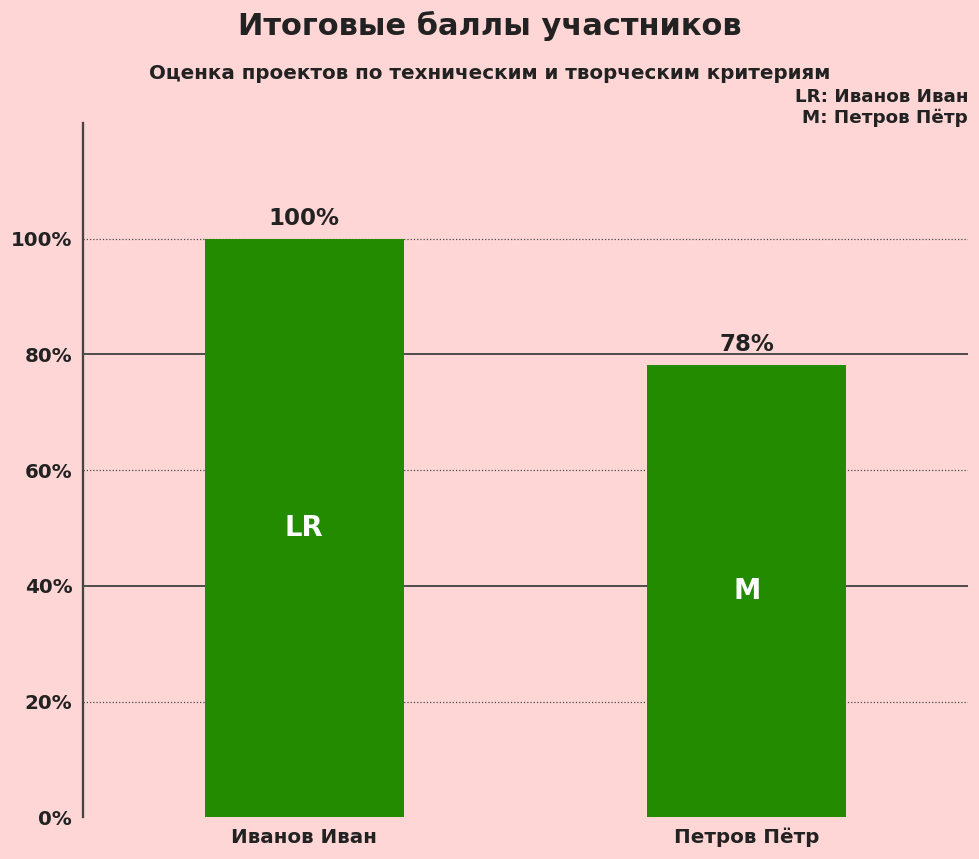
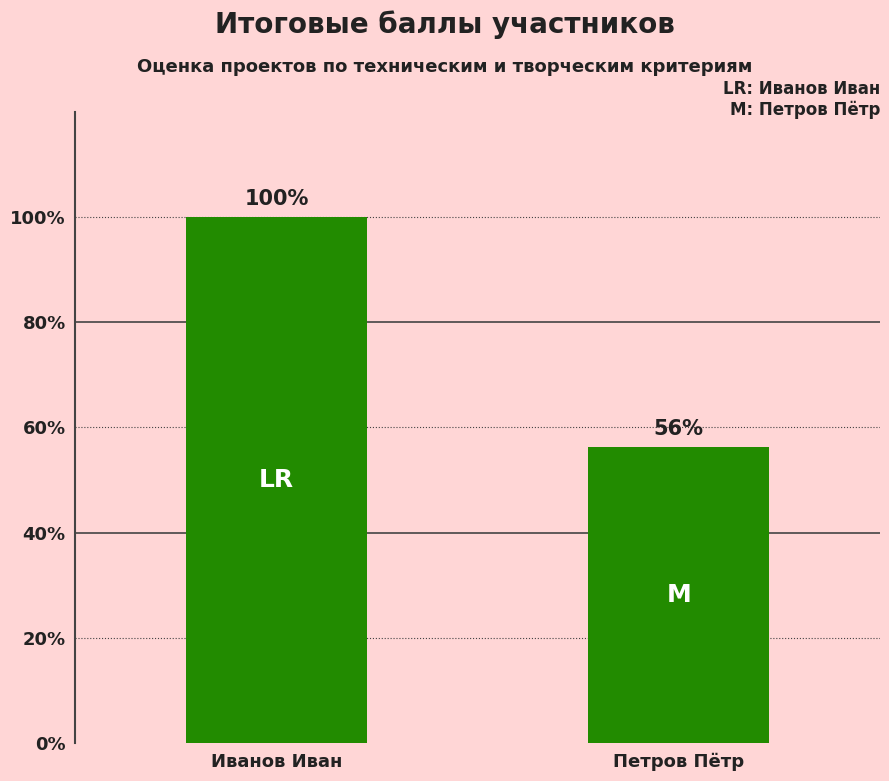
  {
    "Иванов Иван": "100%",
-   "Петров Пётр": "78%"
+   "Петров Пётр": "56%"
  }
